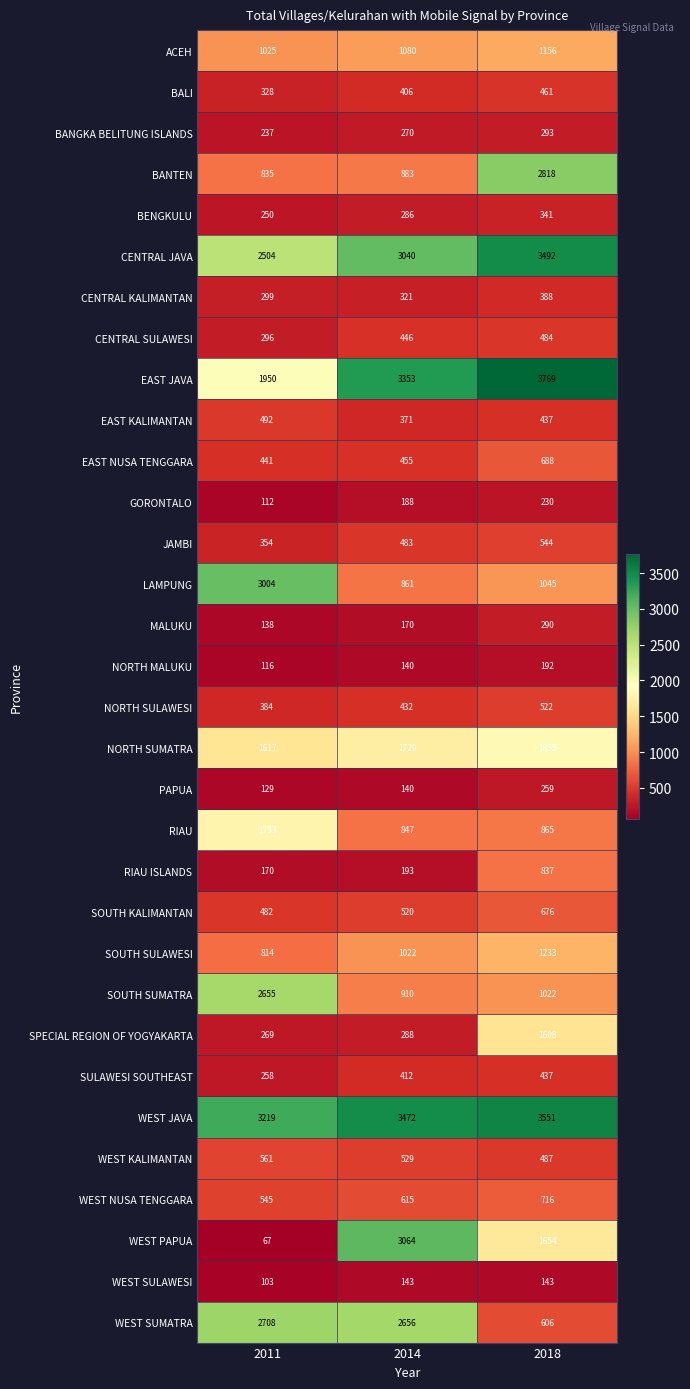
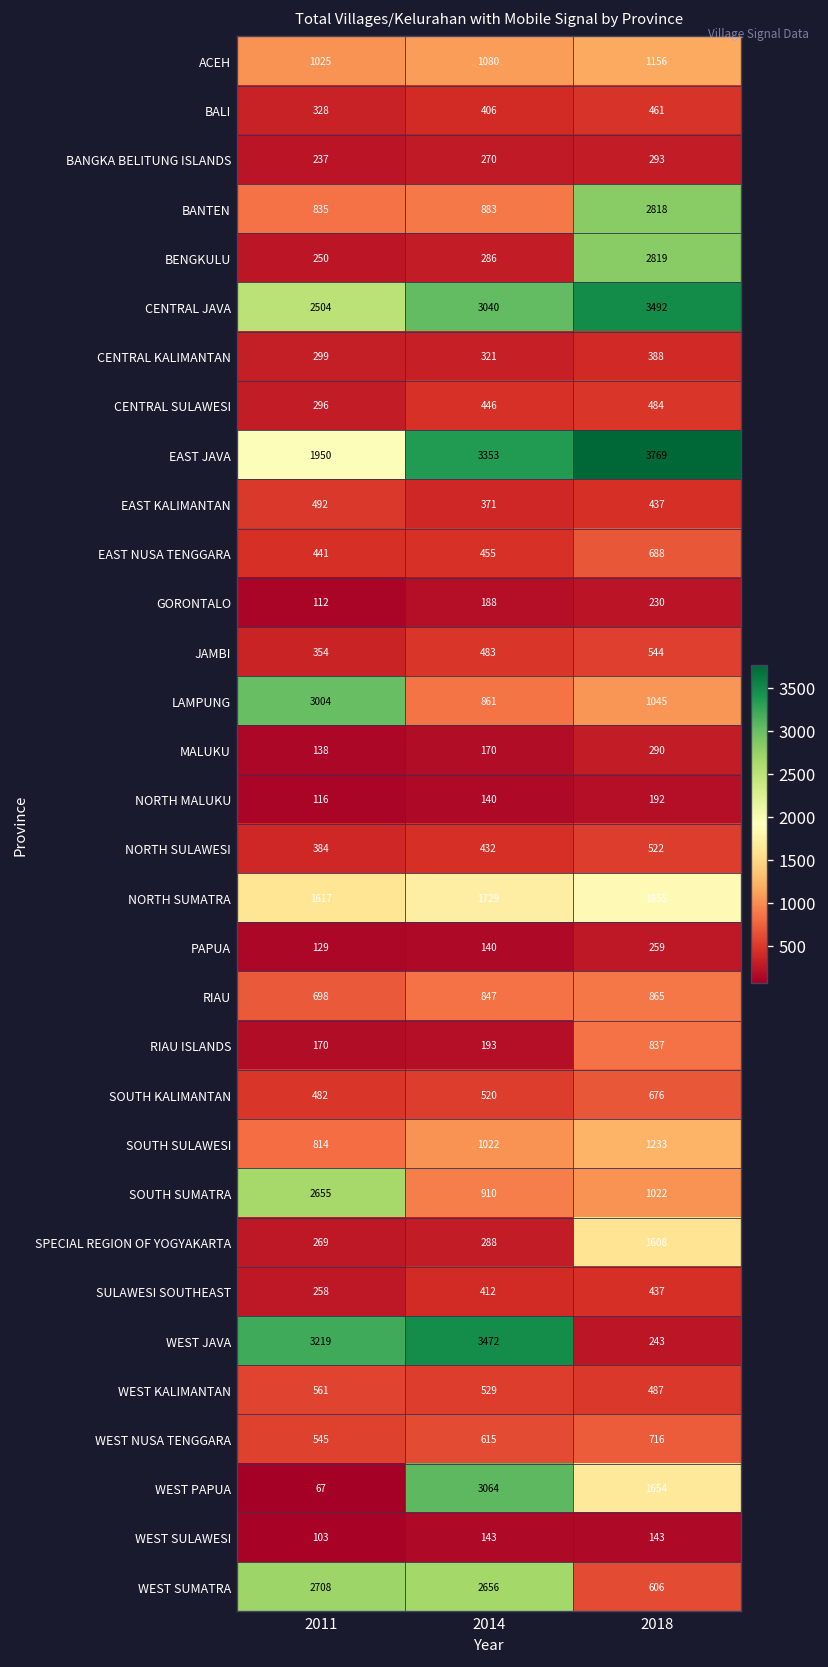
  {
    "ACEH": {
      "2011": 1025,
      "2014": 1080,
      "2018": 1156
    },
    "BALI": {
      "2011": 328,
      "2014": 406,
      "2018": 461
    },
    "BANGKA BELITUNG ISLANDS": {
      "2011": 237,
      "2014": 270,
      "2018": 293
    },
    "BANTEN": {
      "2011": 835,
      "2014": 883,
      "2018": 2818
    },
    "BENGKULU": {
      "2011": 250,
      "2014": 286,
-     "2018": 341
+     "2018": 2819
    },
    "CENTRAL JAVA": {
      "2011": 2504,
      "2014": 3040,
      "2018": 3492
    },
    "CENTRAL KALIMANTAN": {
      "2011": 299,
      "2014": 321,
      "2018": 388
    },
    "CENTRAL SULAWESI": {
      "2011": 296,
      "2014": 446,
      "2018": 484
    },
    "EAST JAVA": {
      "2011": 1950,
      "2014": 3353,
      "2018": 3769
    },
    "EAST KALIMANTAN": {
      "2011": 492,
      "2014": 371,
      "2018": 437
    },
    "EAST NUSA TENGGARA": {
      "2011": 441,
      "2014": 455,
      "2018": 688
    },
    "GORONTALO": {
      "2011": 112,
      "2014": 188,
      "2018": 230
    },
    "JAMBI": {
      "2011": 354,
      "2014": 483,
      "2018": 544
    },
    "LAMPUNG": {
      "2011": 3004,
      "2014": 861,
      "2018": 1045
    },
    "MALUKU": {
      "2011": 138,
      "2014": 170,
      "2018": 290
    },
    "NORTH MALUKU": {
      "2011": 116,
      "2014": 140,
      "2018": 192
    },
    "NORTH SULAWESI": {
      "2011": 384,
      "2014": 432,
      "2018": 522
    },
    "NORTH SUMATRA": {
      "2011": 1617,
      "2014": 1729,
      "2018": 1855
    },
    "PAPUA": {
      "2011": 129,
      "2014": 140,
      "2018": 259
    },
    "RIAU": {
-     "2011": 1793,
+     "2011": 698,
      "2014": 847,
      "2018": 865
    },
    "RIAU ISLANDS": {
      "2011": 170,
      "2014": 193,
      "2018": 837
    },
    "SOUTH KALIMANTAN": {
      "2011": 482,
      "2014": 520,
      "2018": 676
    },
    "SOUTH SULAWESI": {
      "2011": 814,
      "2014": 1022,
      "2018": 1233
    },
    "SOUTH SUMATRA": {
      "2011": 2655,
      "2014": 910,
      "2018": 1022
    },
    "SPECIAL REGION OF YOGYAKARTA": {
      "2011": 269,
      "2014": 288,
      "2018": 1608
    },
    "SULAWESI SOUTHEAST": {
      "2011": 258,
      "2014": 412,
      "2018": 437
    },
    "WEST JAVA": {
      "2011": 3219,
      "2014": 3472,
-     "2018": 3551
+     "2018": 243
    },
    "WEST KALIMANTAN": {
      "2011": 561,
      "2014": 529,
      "2018": 487
    },
    "WEST NUSA TENGGARA": {
      "2011": 545,
      "2014": 615,
      "2018": 716
    },
    "WEST PAPUA": {
      "2011": 67,
      "2014": 3064,
      "2018": 1654
    },
    "WEST SULAWESI": {
      "2011": 103,
      "2014": 143,
      "2018": 143
    },
    "WEST SUMATRA": {
      "2011": 2708,
      "2014": 2656,
      "2018": 606
    }
  }
